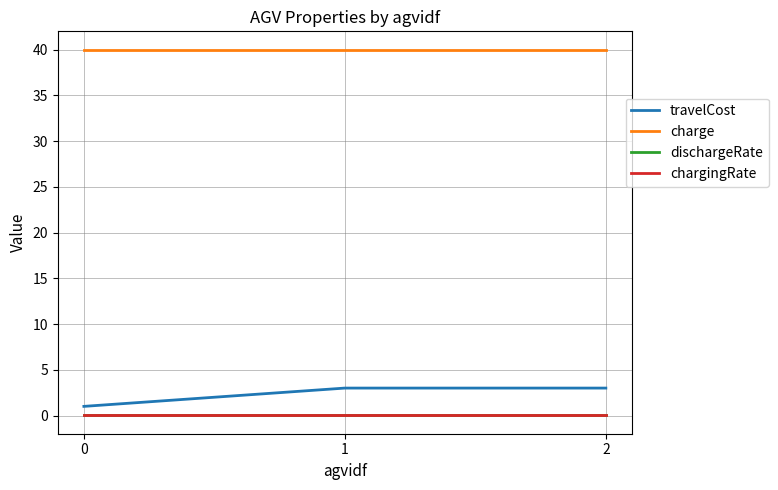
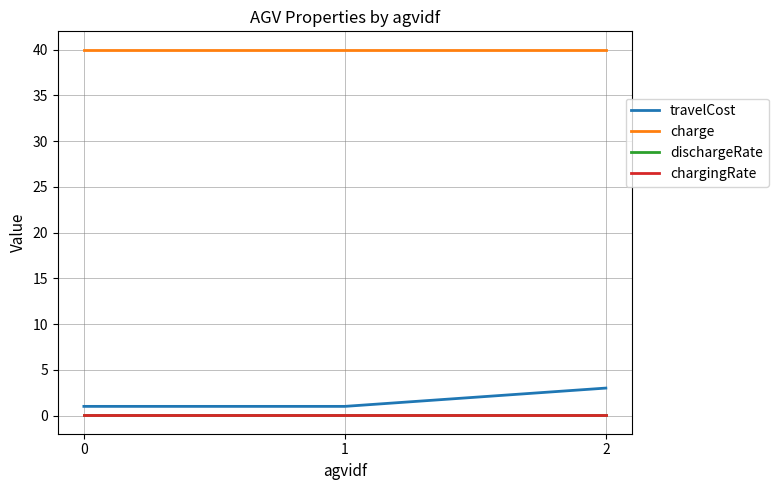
  {
    "travelCost": {
      "0": 1,
-     "1": 3,
+     "1": 1,
      "2": 3
    },
    "charge": {
      "0": 40,
      "1": 40,
      "2": 40
    },
    "chargingRate": {
      "0": 0,
      "1": 0,
      "2": 0
    }
  }
